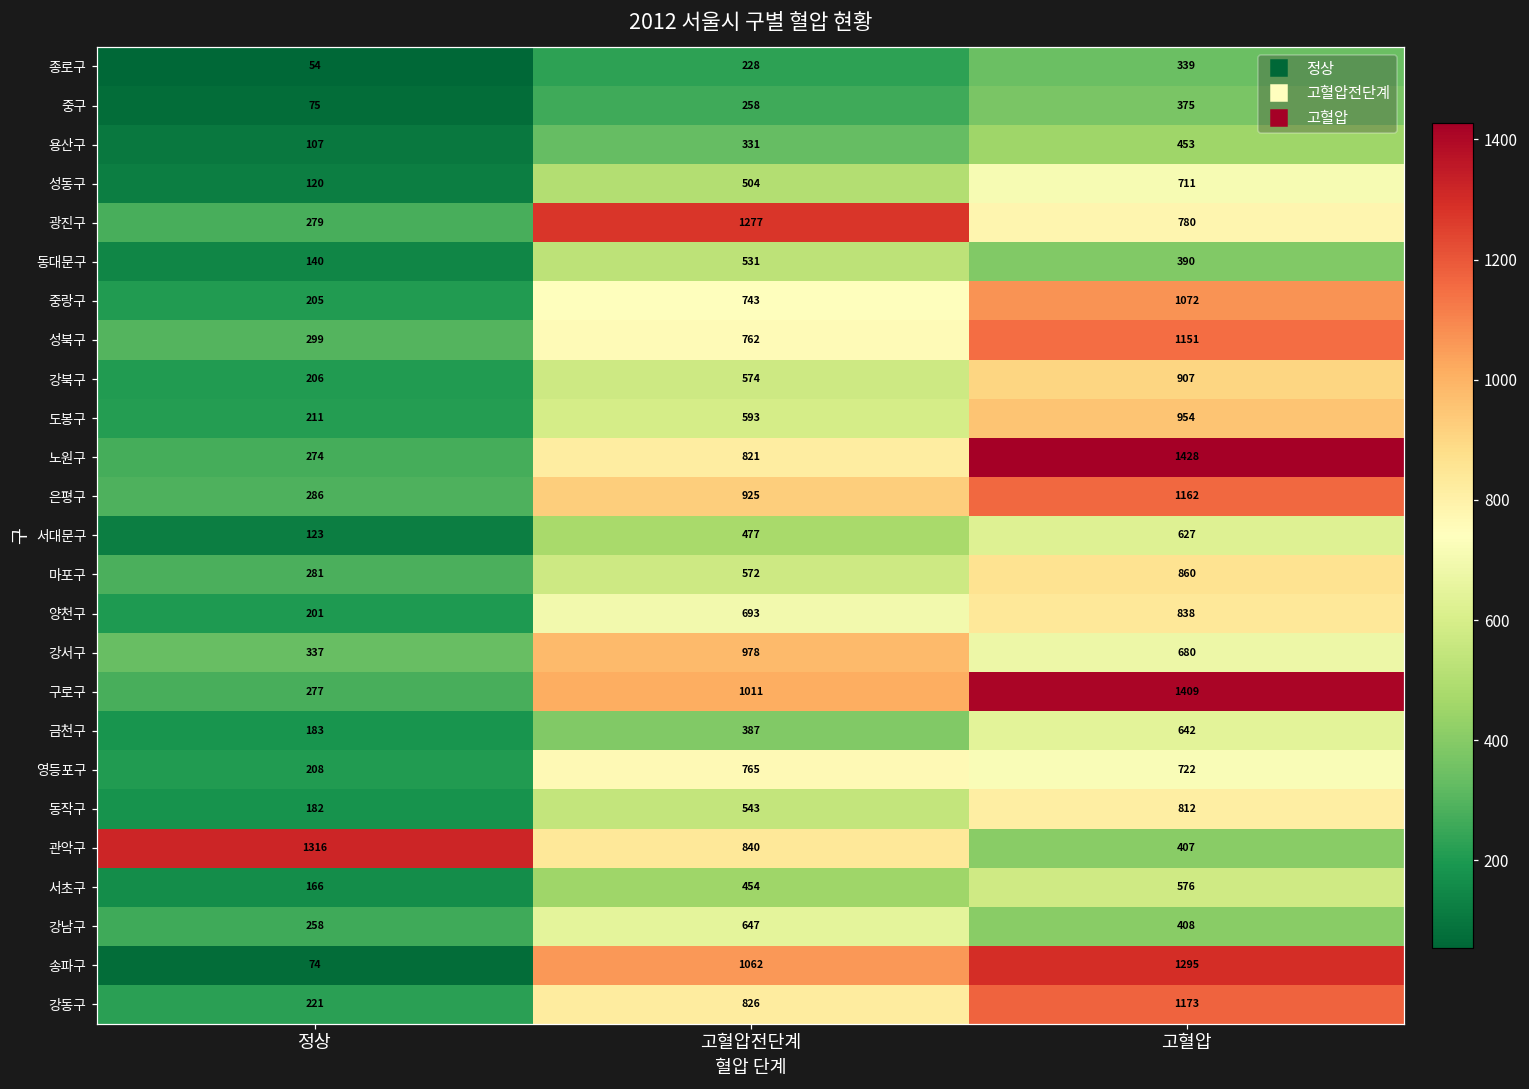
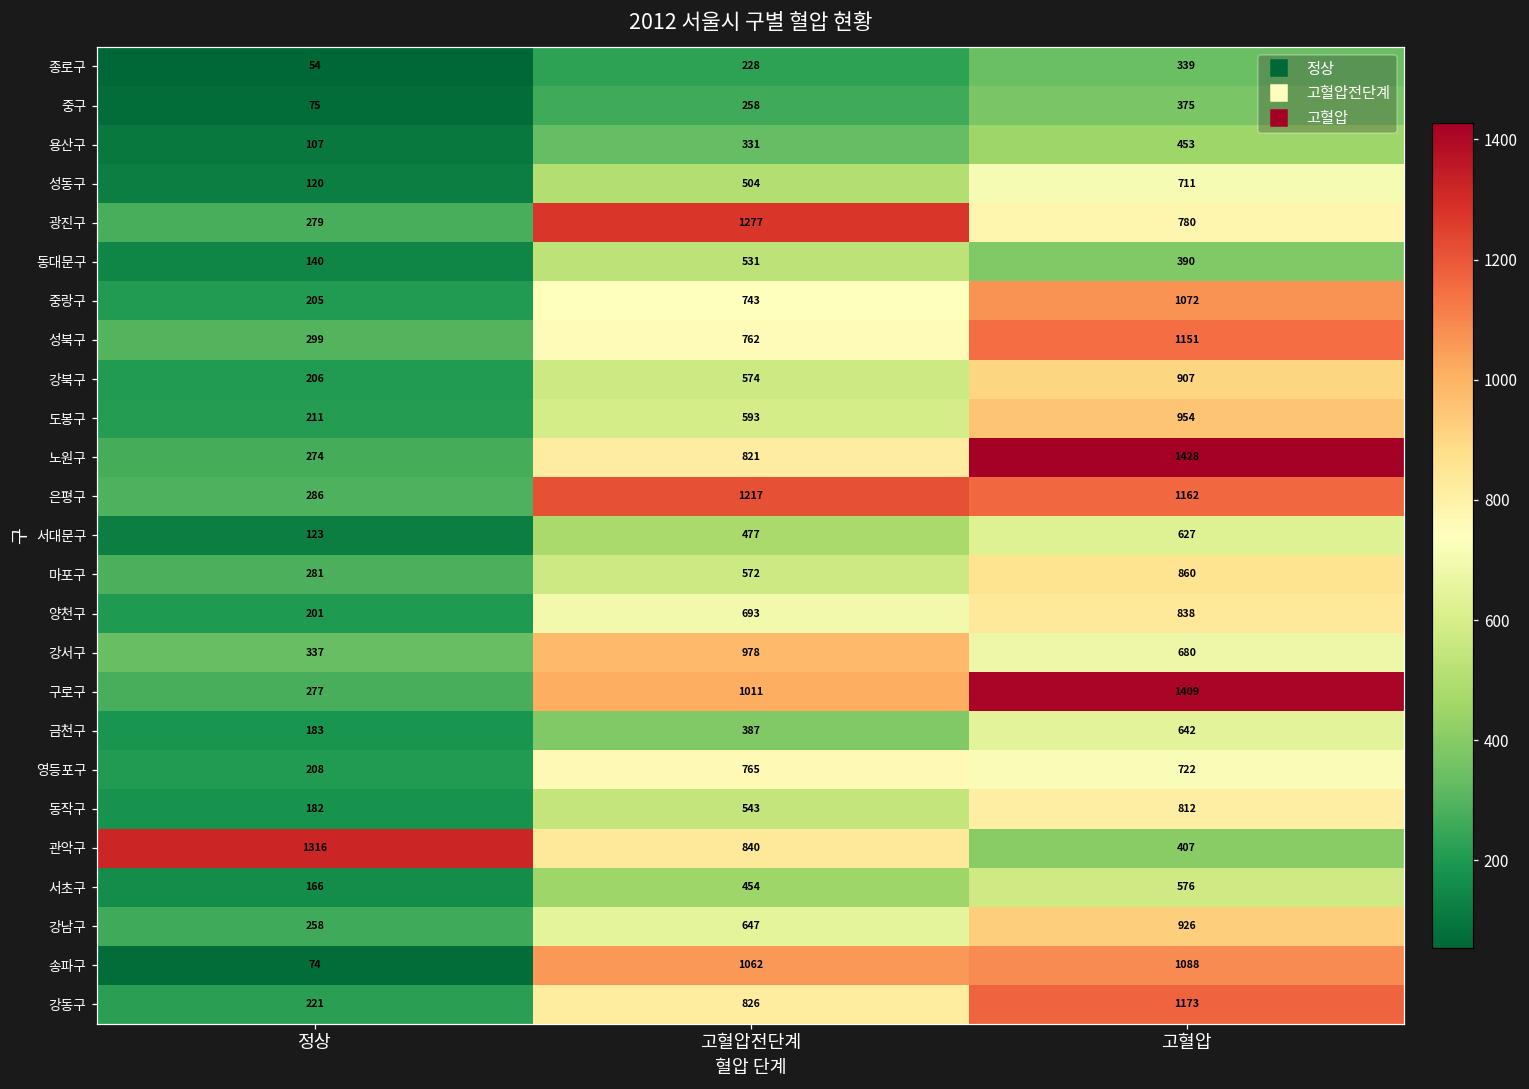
  {
    "종로구": {
      "정상": 54,
      "고혈압전단계": 228,
      "고혈압": 339
    },
    "중구": {
      "정상": 75,
      "고혈압전단계": 258,
      "고혈압": 375
    },
    "용산구": {
      "정상": 107,
      "고혈압전단계": 331,
      "고혈압": 453
    },
    "성동구": {
      "정상": 120,
      "고혈압전단계": 504,
      "고혈압": 711
    },
    "광진구": {
      "정상": 279,
      "고혈압전단계": 1277,
      "고혈압": 780
    },
    "동대문구": {
      "정상": 140,
      "고혈압전단계": 531,
      "고혈압": 390
    },
    "중랑구": {
      "정상": 205,
      "고혈압전단계": 743,
      "고혈압": 1072
    },
    "성북구": {
      "정상": 299,
      "고혈압전단계": 762,
      "고혈압": 1151
    },
    "강북구": {
      "정상": 206,
      "고혈압전단계": 574,
      "고혈압": 907
    },
    "도봉구": {
      "정상": 211,
      "고혈압전단계": 593,
      "고혈압": 954
    },
    "노원구": {
      "정상": 274,
      "고혈압전단계": 821,
      "고혈압": 1428
    },
    "은평구": {
      "정상": 286,
-     "고혈압전단계": 925,
+     "고혈압전단계": 1217,
      "고혈압": 1162
    },
    "서대문구": {
      "정상": 123,
      "고혈압전단계": 477,
      "고혈압": 627
    },
    "마포구": {
      "정상": 281,
      "고혈압전단계": 572,
      "고혈압": 860
    },
    "양천구": {
      "정상": 201,
      "고혈압전단계": 693,
      "고혈압": 838
    },
    "강서구": {
      "정상": 337,
      "고혈압전단계": 978,
      "고혈압": 680
    },
    "구로구": {
      "정상": 277,
      "고혈압전단계": 1011,
      "고혈압": 1409
    },
    "금천구": {
      "정상": 183,
      "고혈압전단계": 387,
      "고혈압": 642
    },
    "영등포구": {
      "정상": 208,
      "고혈압전단계": 765,
      "고혈압": 722
    },
    "동작구": {
      "정상": 182,
      "고혈압전단계": 543,
      "고혈압": 812
    },
    "관악구": {
      "정상": 1316,
      "고혈압전단계": 840,
      "고혈압": 407
    },
    "서초구": {
      "정상": 166,
      "고혈압전단계": 454,
      "고혈압": 576
    },
    "강남구": {
      "정상": 258,
      "고혈압전단계": 647,
-     "고혈압": 408
+     "고혈압": 926
    },
    "송파구": {
      "정상": 74,
      "고혈압전단계": 1062,
-     "고혈압": 1295
+     "고혈압": 1088
    },
    "강동구": {
      "정상": 221,
      "고혈압전단계": 826,
      "고혈압": 1173
    }
  }
